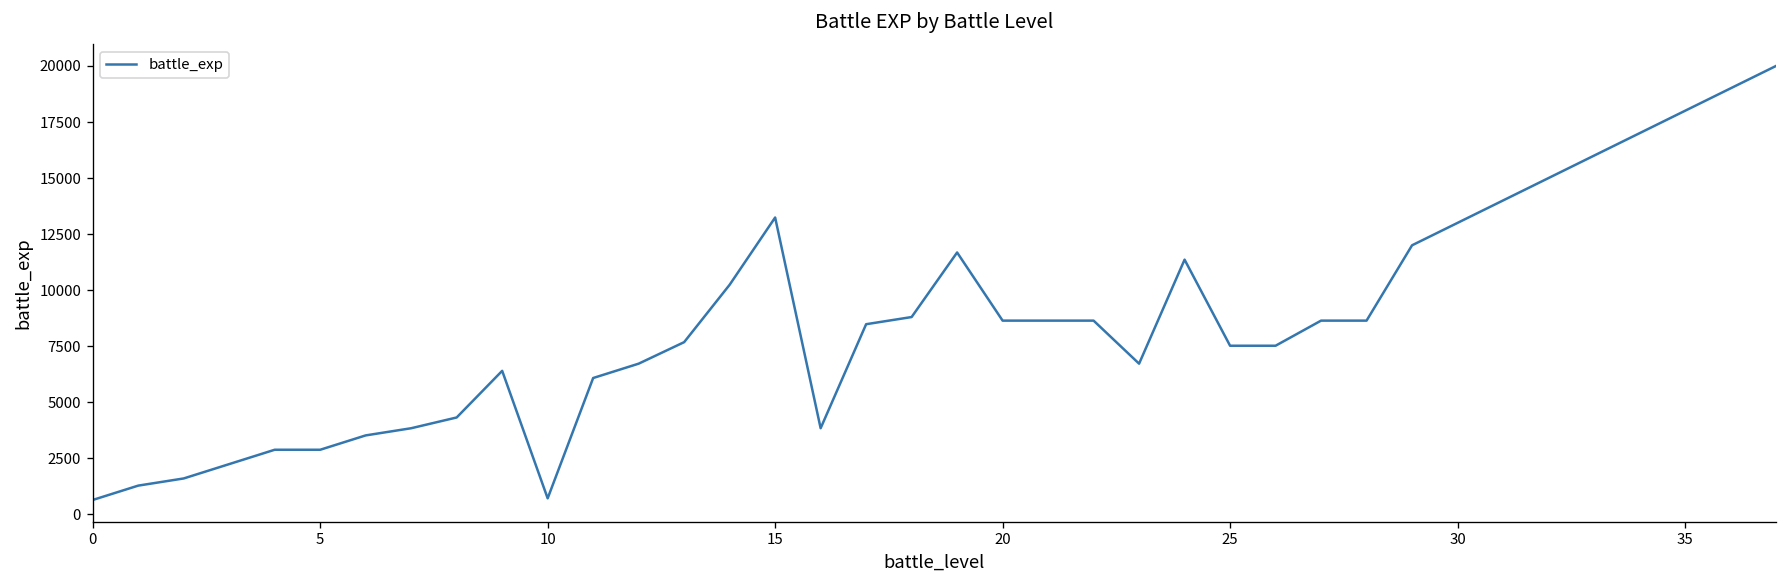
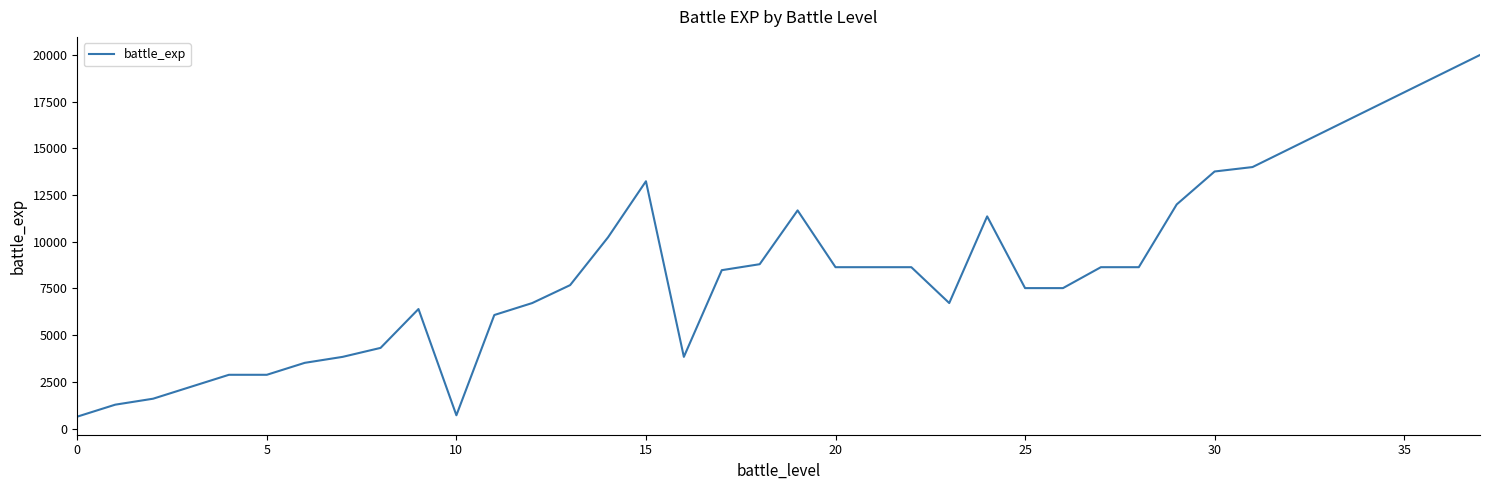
  {
    "0": 600,
    "5": 2900,
    "10": 700,
    "15": 13200,
    "20": 8600,
    "25": 7500,
-   "30": 13000,
+   "30": 13800,
    "35": 18000
  }
